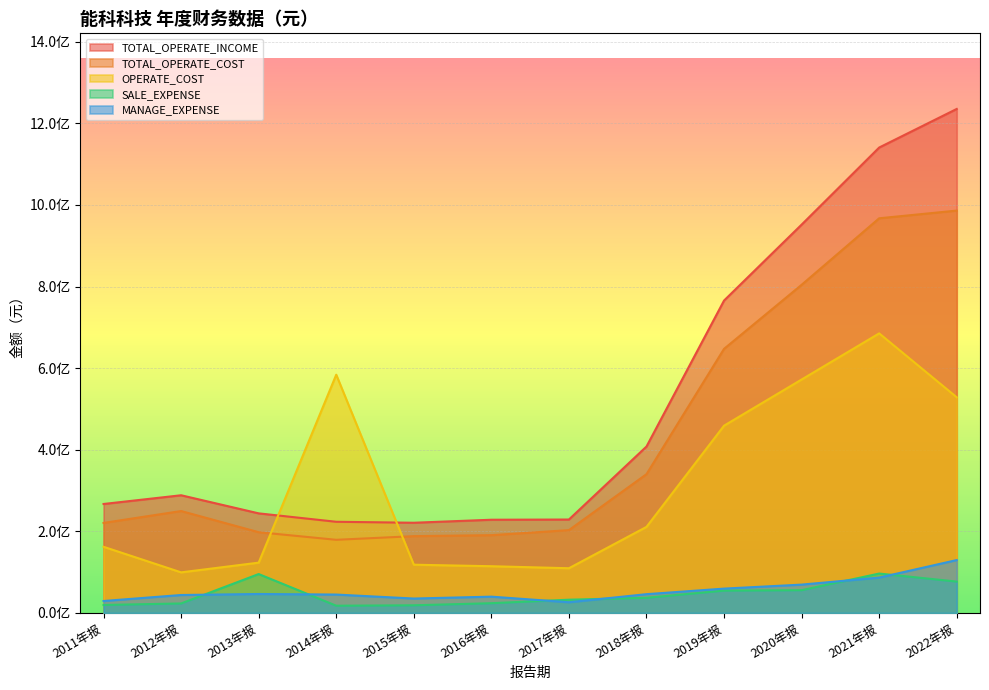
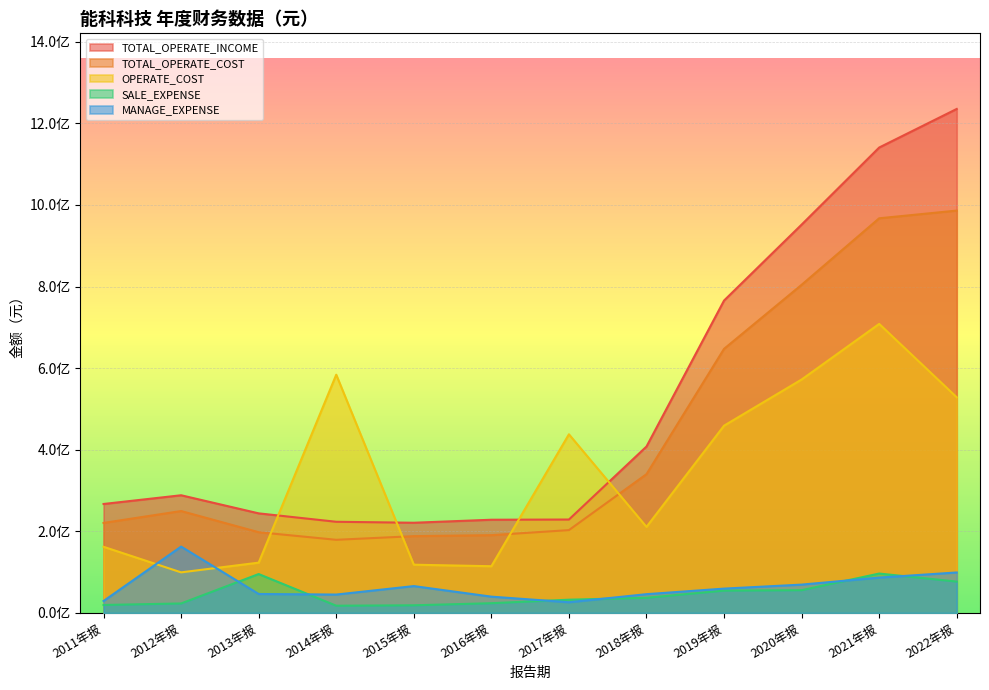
  {
    "OPERATE_COST": {
      "2011年报": "1.6亿",
      "2012年报": "1.0亿",
      "2013年报": "1.2亿",
      "2014年报": "5.8亿",
      "2015年报": "1.2亿",
      "2016年报": "1.1亿",
-     "2017年报": "1.1亿",
+     "2017年报": "4.4亿",
      "2018年报": "2.1亿",
      "2019年报": "4.6亿",
      "2020年报": "5.7亿",
-     "2021年报": "6.9亿",
+     "2021年报": "7.1亿",
      "2022年报": "5.3亿"
    },
    "SALE_EXPENSE": {
      "2011年报": "0.2亿",
      "2012年报": "0.2亿",
      "2013年报": "1.0亿",
      "2014年报": "0.2亿",
      "2015年报": "0.2亿",
      "2016年报": "0.2亿",
      "2018年报": "0.4亿",
      "2020年报": "0.6亿",
      "2021年报": "1.0亿",
      "2022年报": "0.8亿"
    },
    "MANAGE_EXPENSE": {
      "2011年报": "0.3亿",
-     "2012年报": "0.4亿",
+     "2012年报": "1.6亿",
      "2013年报": "0.5亿",
      "2014年报": "0.5亿",
-     "2015年报": "0.4亿",
+     "2015年报": "0.7亿",
      "2016年报": "0.4亿",
      "2018年报": "0.5亿",
      "2020年报": "0.7亿",
      "2021年报": "0.9亿",
-     "2022年报": "1.3亿"
+     "2022年报": "1.0亿"
    }
  }
